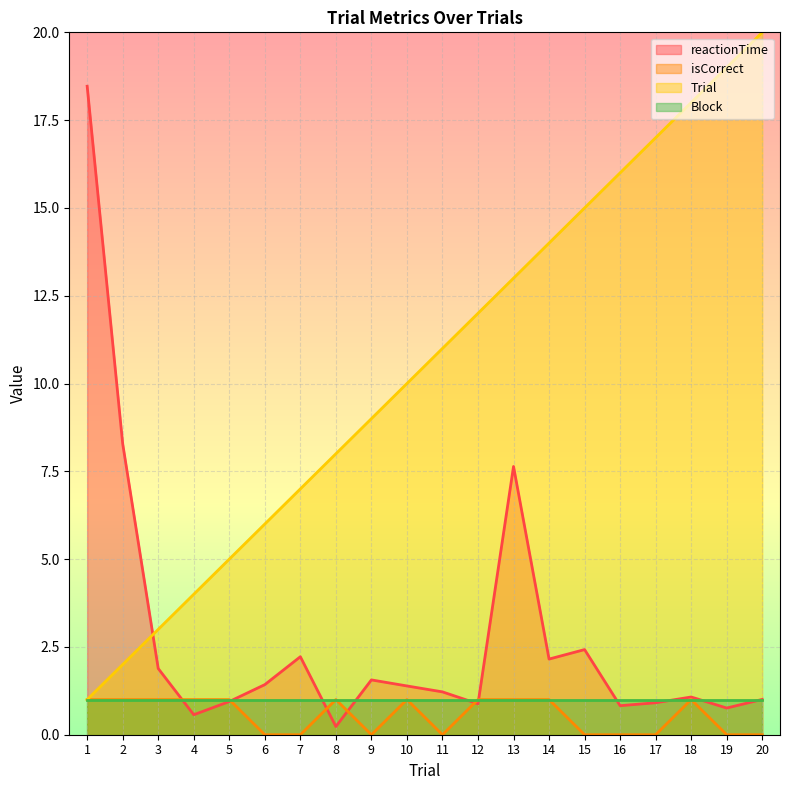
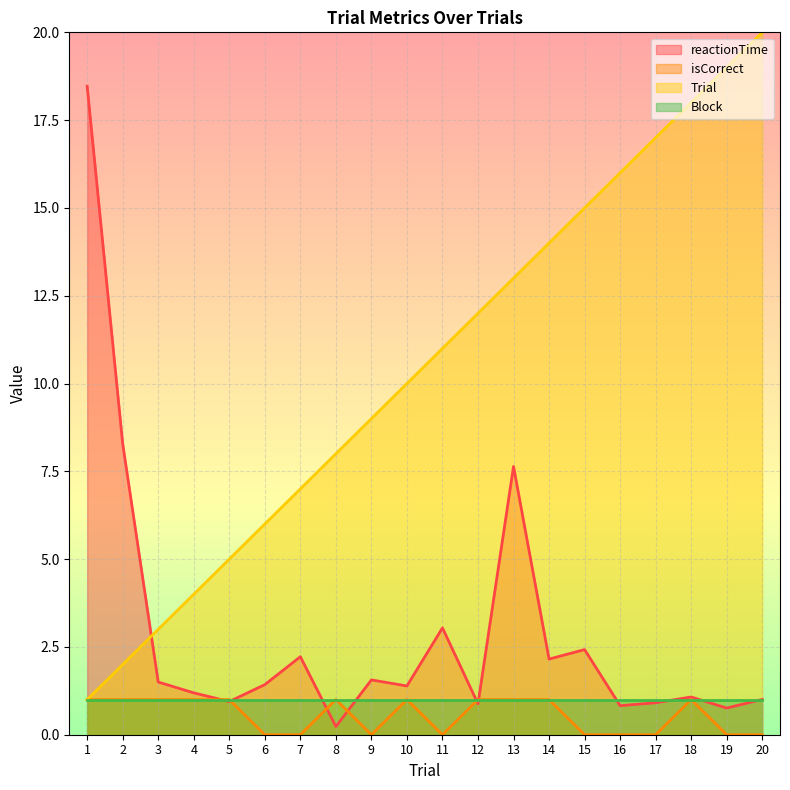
  {
    "reactionTime": {
      "1": 18.5,
      "2": 8.3,
-     "3": 1.9,
-     "4": 0.6,
+     "3": 1.5,
+     "4": 1.2,
      "6": 1.4,
      "7": 2.2,
      "8": 0.2,
      "9": 1.6,
      "10": 1.4,
-     "11": 1.2,
+     "11": 3.0,
      "12": 0.9,
      "13": 7.6,
      "14": 2.2,
      "15": 2.4,
      "16": 0.8,
      "17": 0.9,
      "18": 1.1,
      "19": 0.8
    },
    "Block": {
      "6": 1.0,
      "7": 1.0,
      "9": 1.0,
      "11": 1.0,
      "15": 1.0,
      "16": 1.0,
      "17": 1.0,
      "19": 1.0
    }
  }
